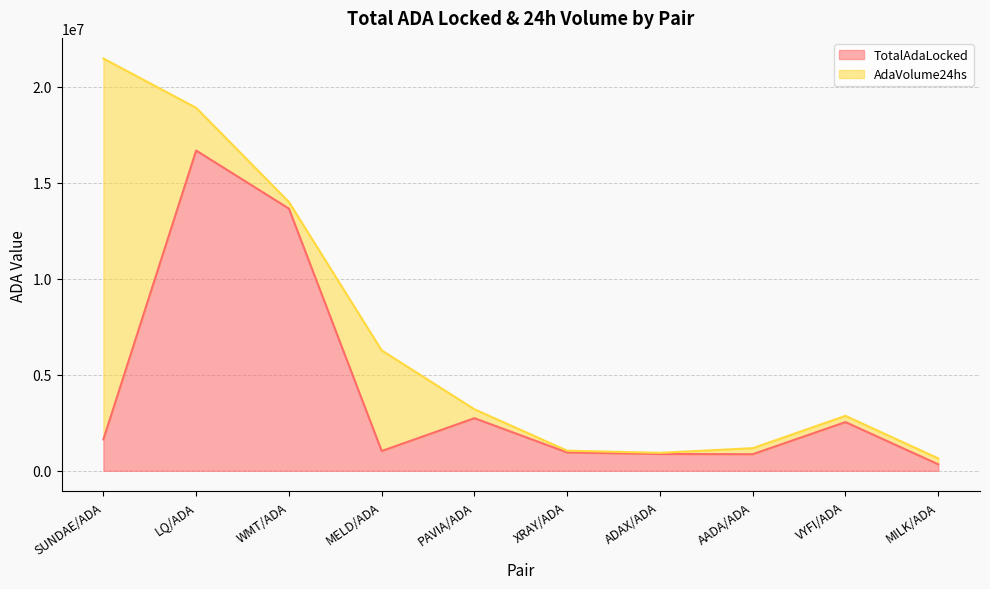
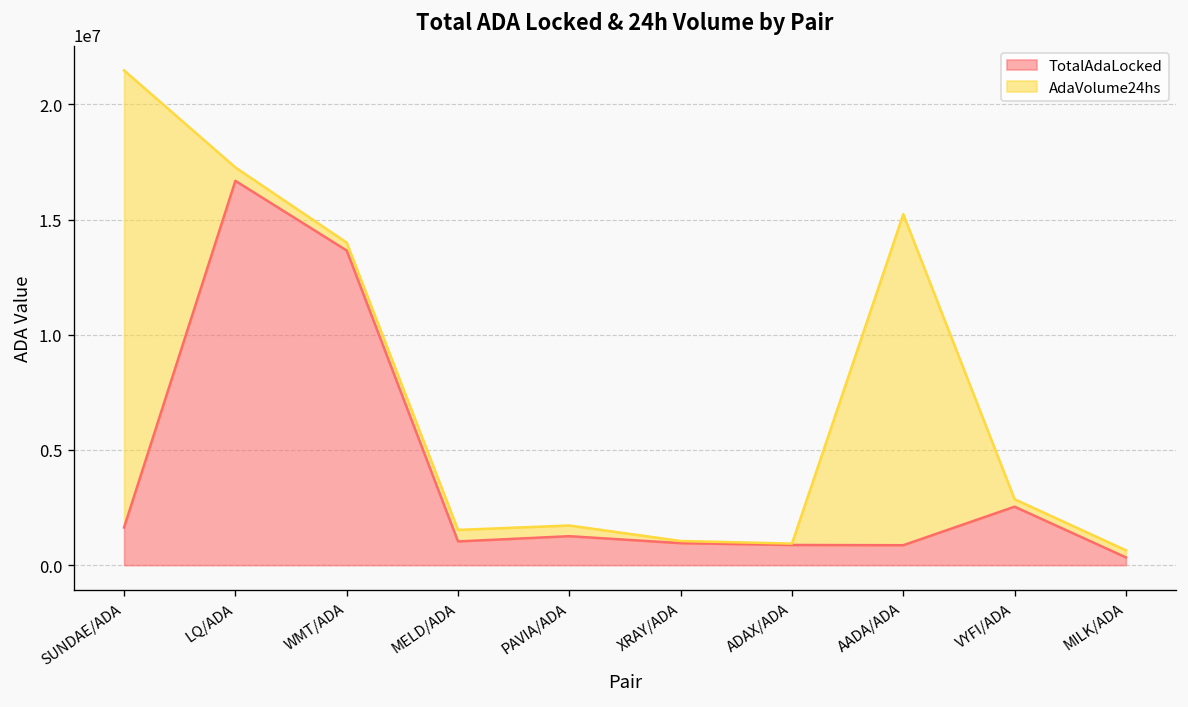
  {
    "TotalAdaLocked": {
      "SUNDAE/ADA": 1600000,
      "LQ/ADA": 16700000,
      "WMT/ADA": 13700000,
      "MELD/ADA": 1000000,
-     "PAVIA/ADA": 2700000,
+     "PAVIA/ADA": 1300000,
      "AADA/ADA": 900000,
      "VYFI/ADA": 2500000,
      "MILK/ADA": 300000
    },
    "AdaVolume24hs": {
      "SUNDAE/ADA": 19800000,
-     "LQ/ADA": 2200000,
+     "LQ/ADA": 600000,
      "WMT/ADA": 300000,
-     "MELD/ADA": 5200000,
+     "MELD/ADA": 500000,
      "PAVIA/ADA": 500000,
-     "AADA/ADA": 300000,
+     "AADA/ADA": 14400000,
      "VYFI/ADA": 300000,
      "MILK/ADA": 300000
    }
  }
